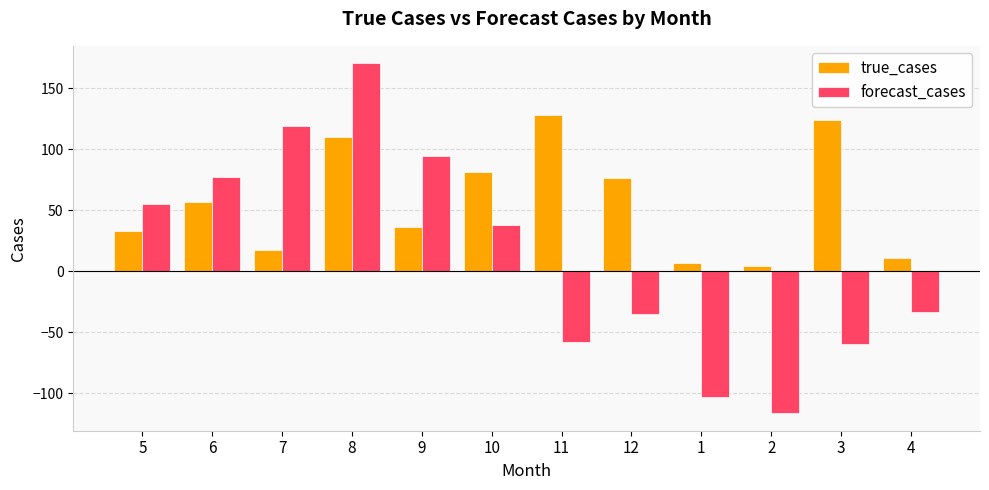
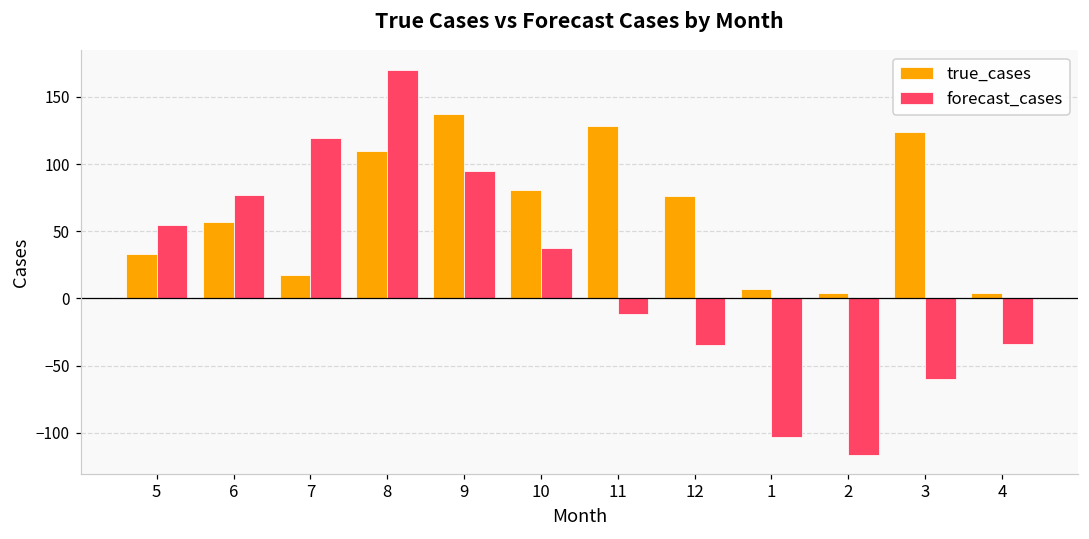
  {
    "true_cases": {
      "5": 33,
      "6": 57,
      "7": 18,
      "8": 110,
-     "9": 36,
+     "9": 137,
      "10": 81,
      "11": 128,
      "12": 76,
      "1": 7,
      "2": 4,
      "3": 124,
-     "4": 11
+     "4": 4
    },
    "forecast_cases": {
      "5": 55,
      "6": 77,
      "7": 119,
      "8": 170,
      "9": 95,
      "10": 38,
-     "11": -58,
+     "11": -12,
      "12": -35,
      "1": -103,
      "2": -116,
      "3": -60,
      "4": -34
    }
  }
